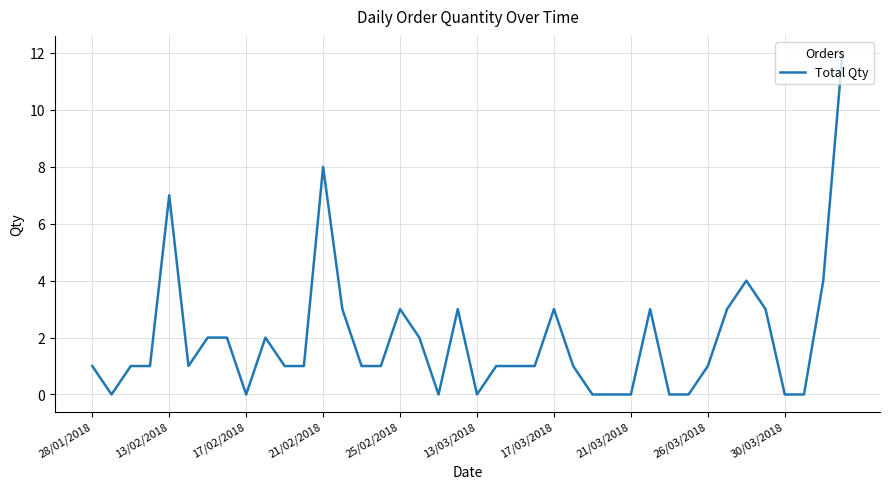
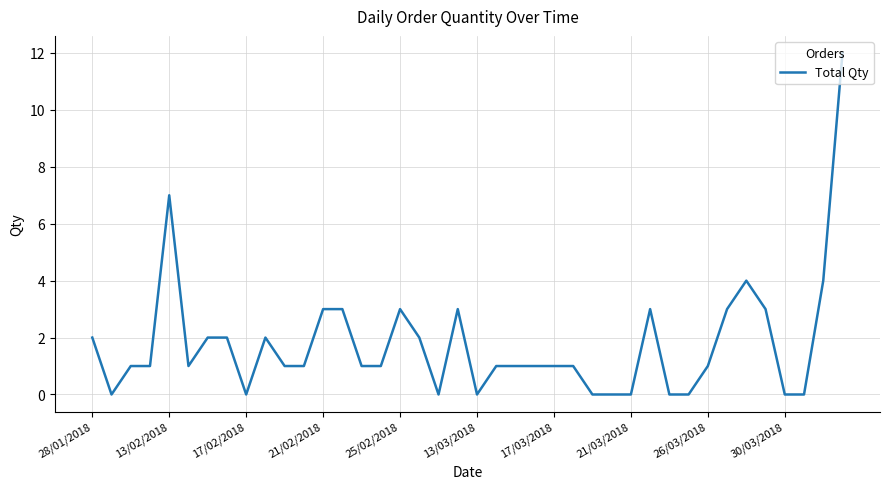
  {
-   "28/01/2018": 1,
+   "28/01/2018": 2,
    "13/02/2018": 7,
    "17/02/2018": 0,
-   "21/02/2018": 8,
+   "21/02/2018": 3,
    "25/02/2018": 3,
    "13/03/2018": 0,
-   "17/03/2018": 3,
+   "17/03/2018": 1,
    "21/03/2018": 0,
    "26/03/2018": 1,
    "30/03/2018": 0
  }
